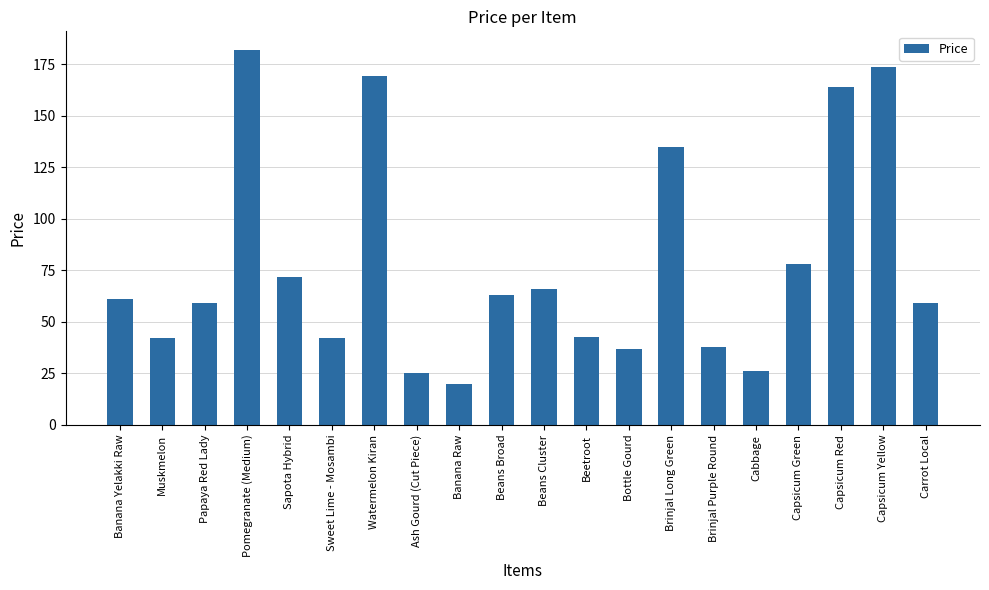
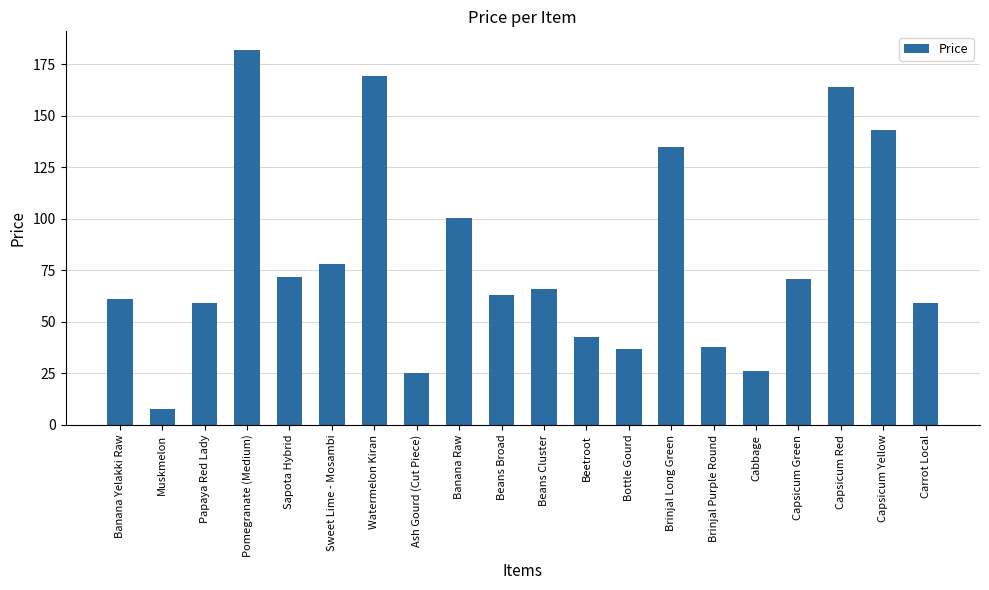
  {
    "Banana Yelakki Raw": 61,
-   "Muskmelon": 42,
+   "Muskmelon": 8,
    "Papaya Red Lady": 59,
    "Pomegranate (Medium)": 182,
    "Sapota Hybrid": 72,
-   "Sweet Lime - Mosambi": 42,
+   "Sweet Lime - Mosambi": 78,
    "Watermelon Kiran": 169,
    "Ash Gourd (Cut Piece)": 25,
-   "Banana Raw": 20,
+   "Banana Raw": 101,
    "Beans Broad": 63,
    "Beans Cluster": 66,
    "Beetroot": 43,
    "Bottle Gourd": 37,
    "Brinjal Long Green": 135,
    "Brinjal Purple Round": 38,
    "Cabbage": 26,
-   "Capsicum Green": 78,
+   "Capsicum Green": 71,
    "Capsicum Red": 164,
-   "Capsicum Yellow": 174,
+   "Capsicum Yellow": 143,
    "Carrot Local": 59
  }
